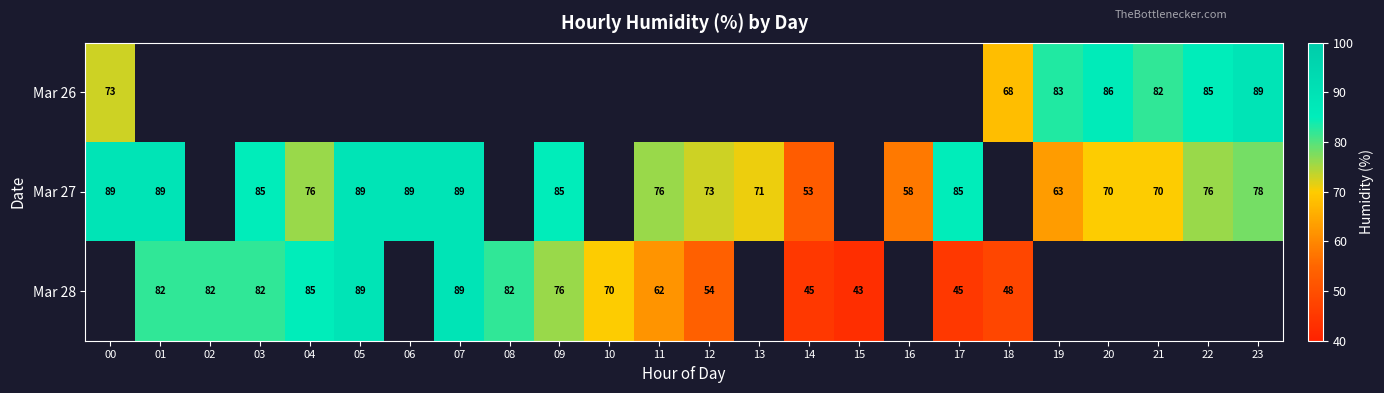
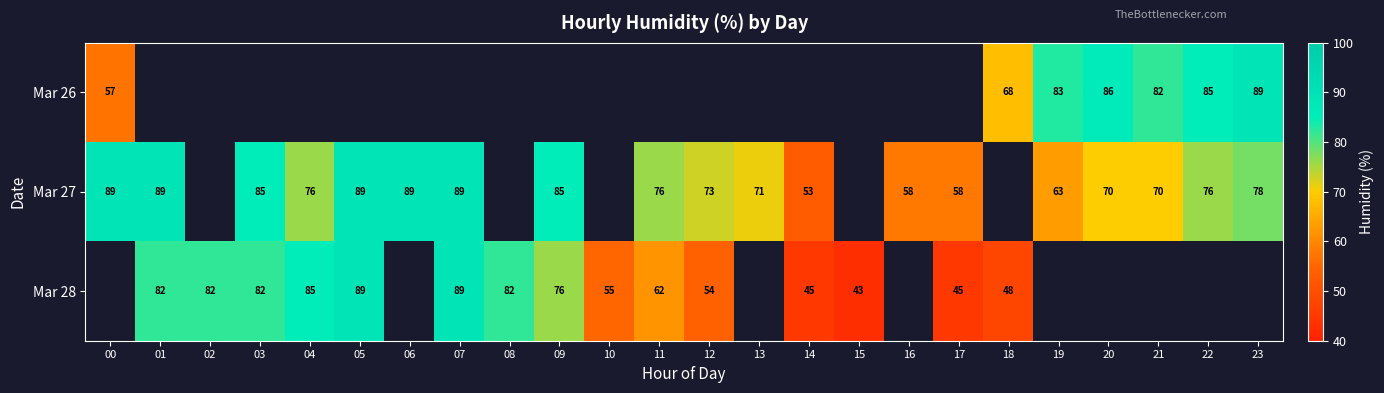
  {
    "Mar 26": {
-     "00": 73,
+     "00": 57,
      "18": 68,
      "19": 83,
      "20": 86,
      "21": 82,
      "22": 85,
      "23": 89
    },
    "Mar 27": {
      "00": 89,
      "01": 89,
      "03": 85,
      "04": 76,
      "05": 89,
      "06": 89,
      "07": 89,
      "09": 85,
      "11": 76,
      "12": 73,
      "13": 71,
      "14": 53,
      "16": 58,
-     "17": 85,
+     "17": 58,
      "19": 63,
      "20": 70,
      "21": 70,
      "22": 76,
      "23": 78
    },
    "Mar 28": {
      "01": 82,
      "02": 82,
      "03": 82,
      "04": 85,
      "05": 89,
      "07": 89,
      "08": 82,
      "09": 76,
-     "10": 70,
+     "10": 55,
      "11": 62,
      "12": 54,
      "14": 45,
      "15": 43,
      "17": 45,
      "18": 48
    }
  }
